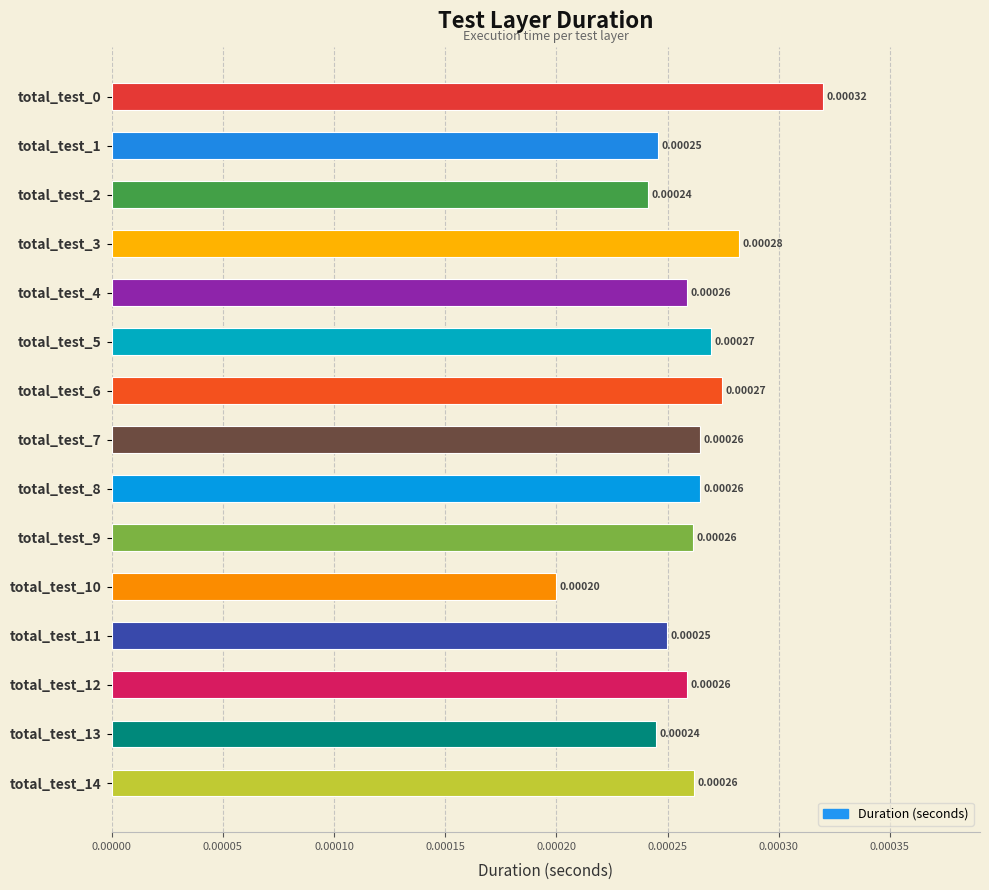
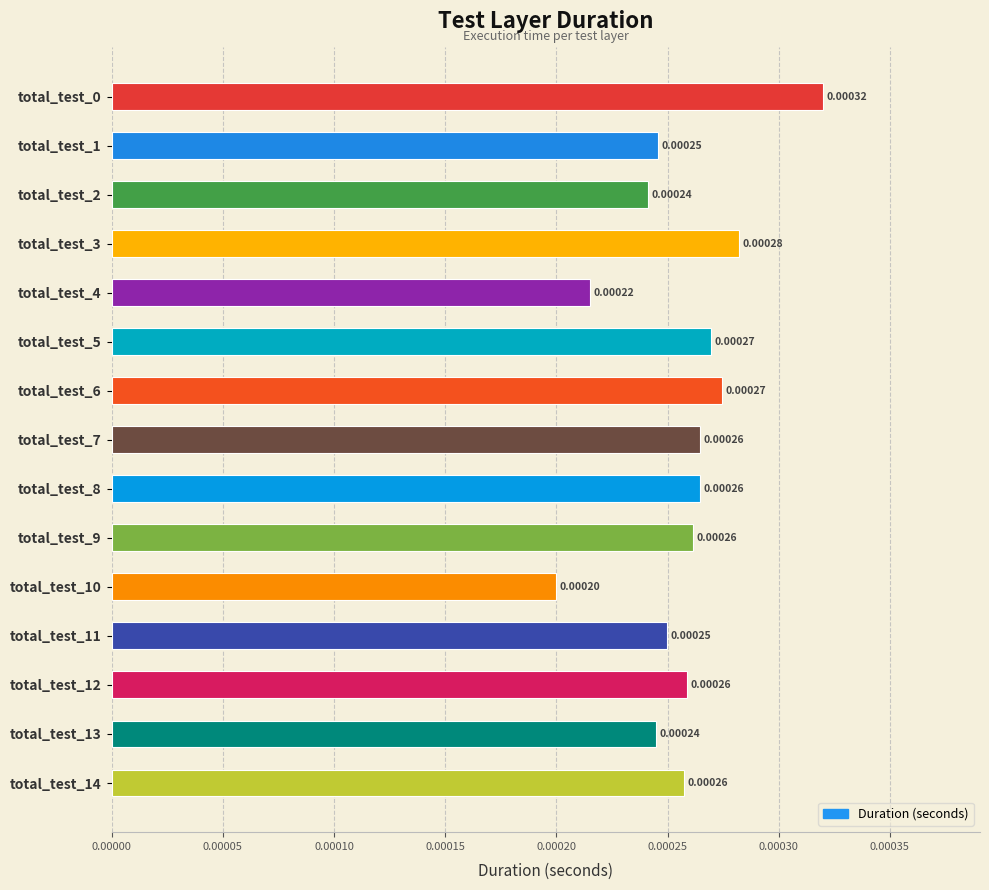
  {
    "total_test_0": 0.00032,
    "total_test_1": 0.00025,
    "total_test_2": 0.00024,
    "total_test_3": 0.00028,
-   "total_test_4": 0.00026,
+   "total_test_4": 0.00022,
    "total_test_5": 0.00027,
    "total_test_6": 0.00027,
    "total_test_7": 0.00026,
    "total_test_8": 0.00026,
    "total_test_9": 0.00026,
    "total_test_10": 0.00020,
    "total_test_11": 0.00025,
    "total_test_12": 0.00026,
    "total_test_13": 0.00024,
-   "total_test_14": 0.000262
+   "total_test_14": 0.000257
  }
